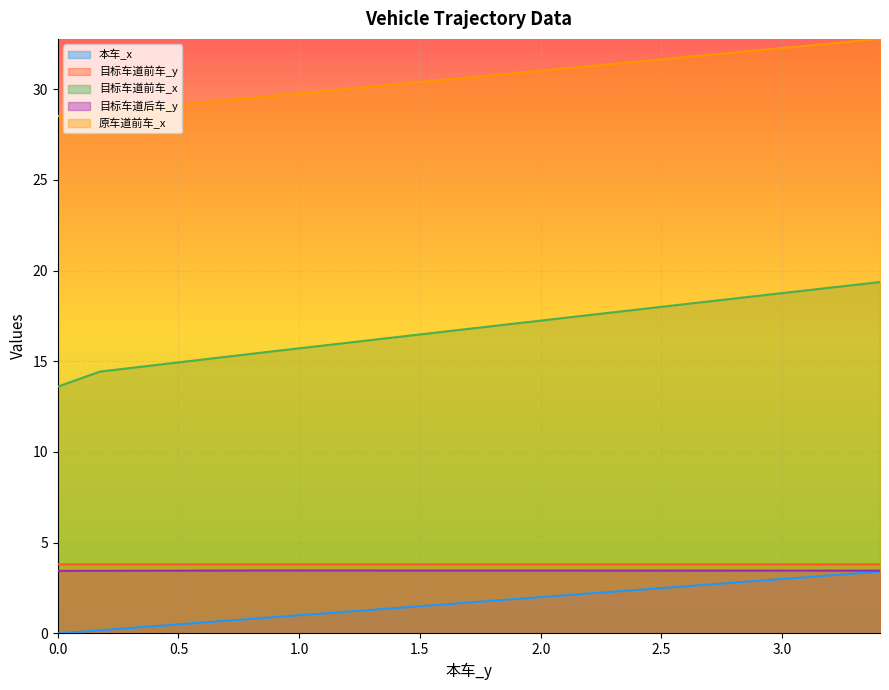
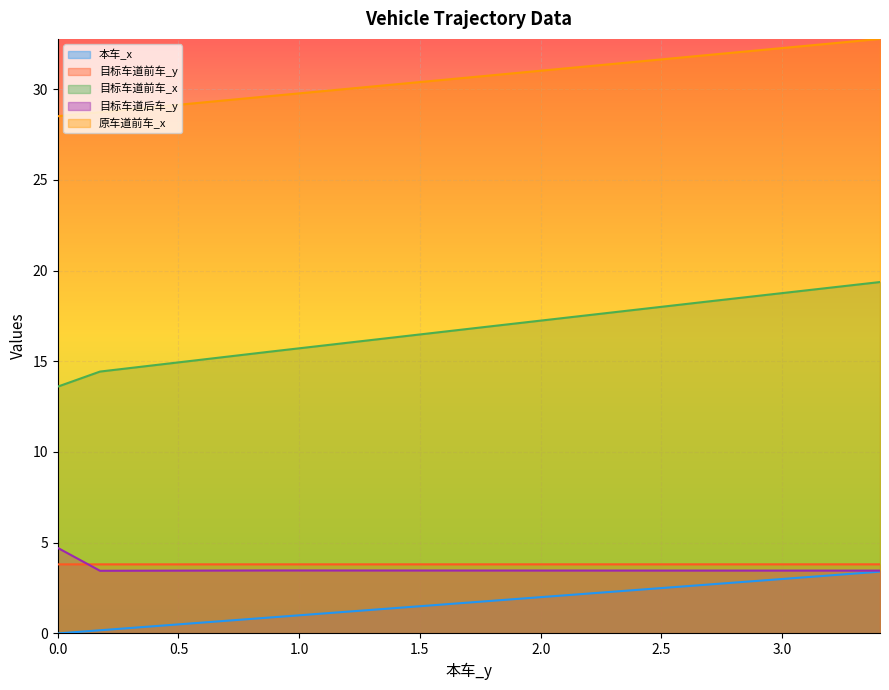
  {
    "本车_x": {
      "0.0": 0.0
    },
    "目标车道前车_x": {
      "0.0": 13.6
    },
    "目标车道后车_y": {
-     "0.0": 3.4
+     "0.0": 4.7
    }
  }
